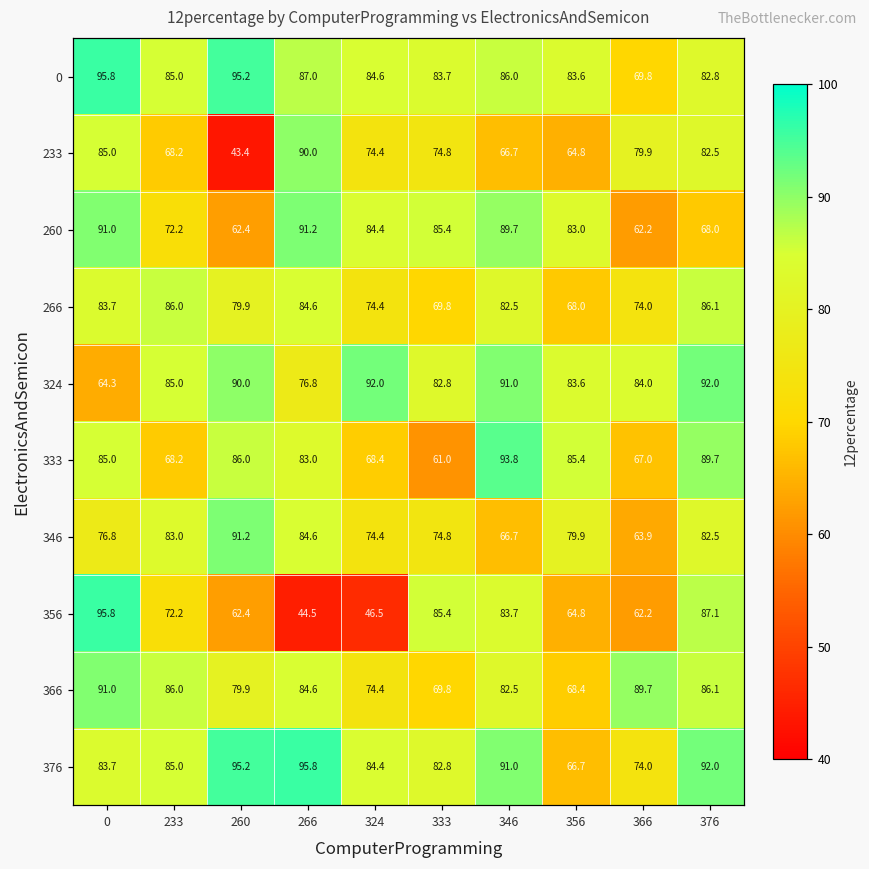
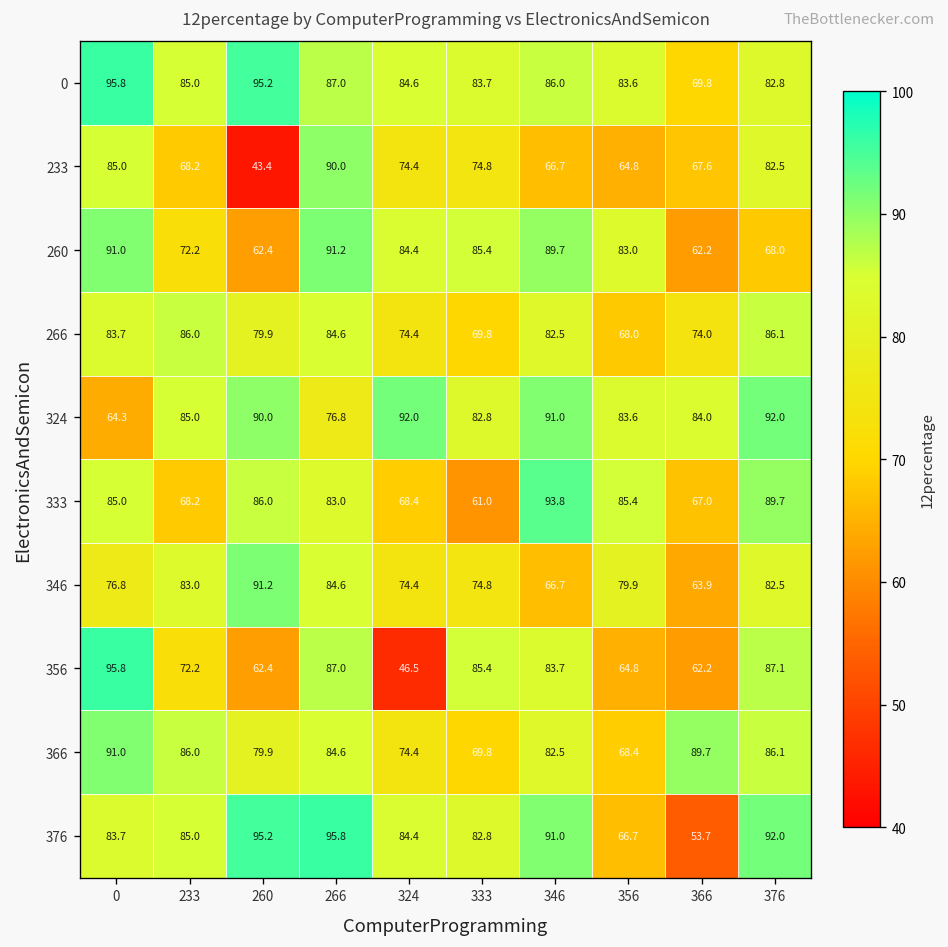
  {
    "0": {
      "0": 95.8,
      "233": 85.0,
      "260": 95.2,
      "266": 87.0,
      "324": 84.6,
      "333": 83.7,
      "346": 86.0,
      "356": 83.6,
      "366": 69.8,
      "376": 82.8
    },
    "233": {
      "0": 85.0,
      "233": 68.2,
      "260": 43.4,
      "266": 90.0,
      "324": 74.4,
      "333": 74.8,
      "346": 66.7,
      "356": 64.8,
-     "366": 79.9,
+     "366": 67.6,
      "376": 82.5
    },
    "260": {
      "0": 91.0,
      "233": 72.2,
      "260": 62.4,
      "266": 91.2,
      "324": 84.4,
      "333": 85.4,
      "346": 89.7,
      "356": 83.0,
      "366": 62.2,
      "376": 68.0
    },
    "266": {
      "0": 83.7,
      "233": 86.0,
      "260": 79.9,
      "266": 84.6,
      "324": 74.4,
      "333": 69.8,
      "346": 82.5,
      "356": 68.0,
      "366": 74.0,
      "376": 86.1
    },
    "324": {
      "0": 64.3,
      "233": 85.0,
      "260": 90.0,
      "266": 76.8,
      "324": 92.0,
      "333": 82.8,
      "346": 91.0,
      "356": 83.6,
      "366": 84.0,
      "376": 92.0
    },
    "333": {
      "0": 85.0,
      "233": 68.2,
      "260": 86.0,
      "266": 83.0,
      "324": 68.4,
      "333": 61.0,
      "346": 93.8,
      "356": 85.4,
      "366": 67.0,
      "376": 89.7
    },
    "346": {
      "0": 76.8,
      "233": 83.0,
      "260": 91.2,
      "266": 84.6,
      "324": 74.4,
      "333": 74.8,
      "346": 66.7,
      "356": 79.9,
      "366": 63.9,
      "376": 82.5
    },
    "356": {
      "0": 95.8,
      "233": 72.2,
      "260": 62.4,
-     "266": 44.5,
+     "266": 87.0,
      "324": 46.5,
      "333": 85.4,
      "346": 83.7,
      "356": 64.8,
      "366": 62.2,
      "376": 87.1
    },
    "366": {
      "0": 91.0,
      "233": 86.0,
      "260": 79.9,
      "266": 84.6,
      "324": 74.4,
      "333": 69.8,
      "346": 82.5,
      "356": 68.4,
      "366": 89.7,
      "376": 86.1
    },
    "376": {
      "0": 83.7,
      "233": 85.0,
      "260": 95.2,
      "266": 95.8,
      "324": 84.4,
      "333": 82.8,
      "346": 91.0,
      "356": 66.7,
-     "366": 74.0,
+     "366": 53.7,
      "376": 92.0
    }
  }
